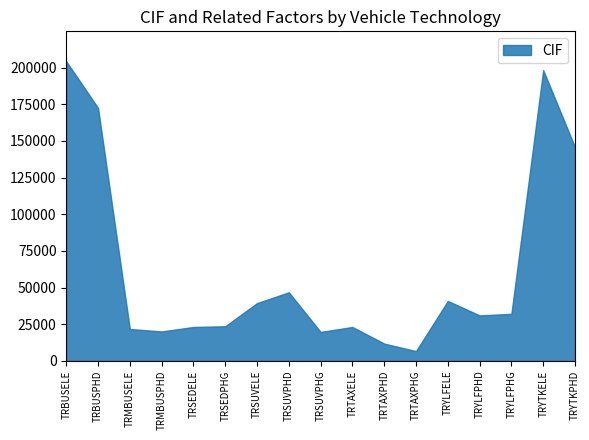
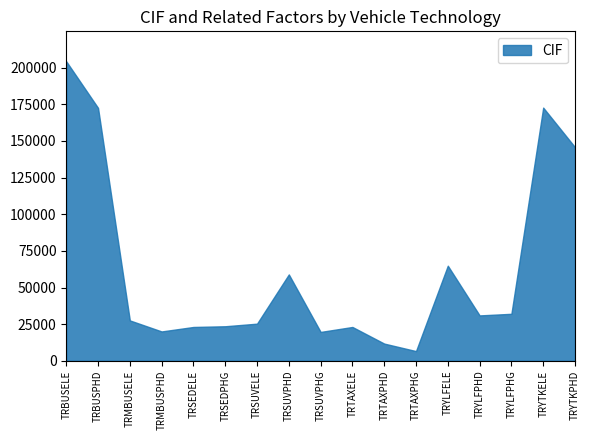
  {
    "TRBUSELE": 204000,
    "TRBUSPHD": 173000,
-   "TRMBUSELE": 22000,
+   "TRMBUSELE": 28000,
    "TRMBUSPHD": 20000,
    "TRSEDELE": 23000,
    "TRSEDPHG": 24000,
-   "TRSUVELE": 39000,
-   "TRSUVPHD": 47000,
+   "TRSUVELE": 25000,
+   "TRSUVPHD": 59000,
    "TRSUVPHG": 20000,
    "TRTAXELE": 23000,
    "TRTAXPHD": 12000,
    "TRTAXPHG": 7000,
-   "TRYLFELE": 41000,
+   "TRYLFELE": 65000,
    "TRYLFPHD": 31000,
    "TRYLFPHG": 32000,
-   "TRYTKELE": 198000,
+   "TRYTKELE": 173000,
    "TRYTKPHD": 146000
  }
